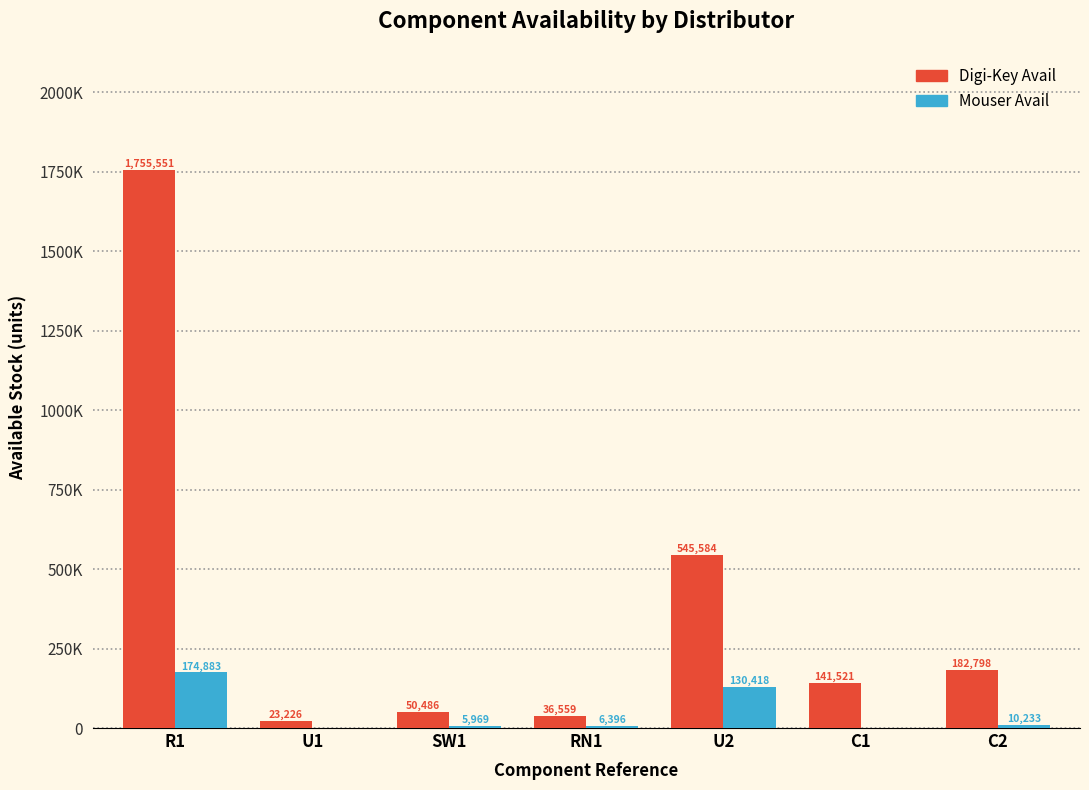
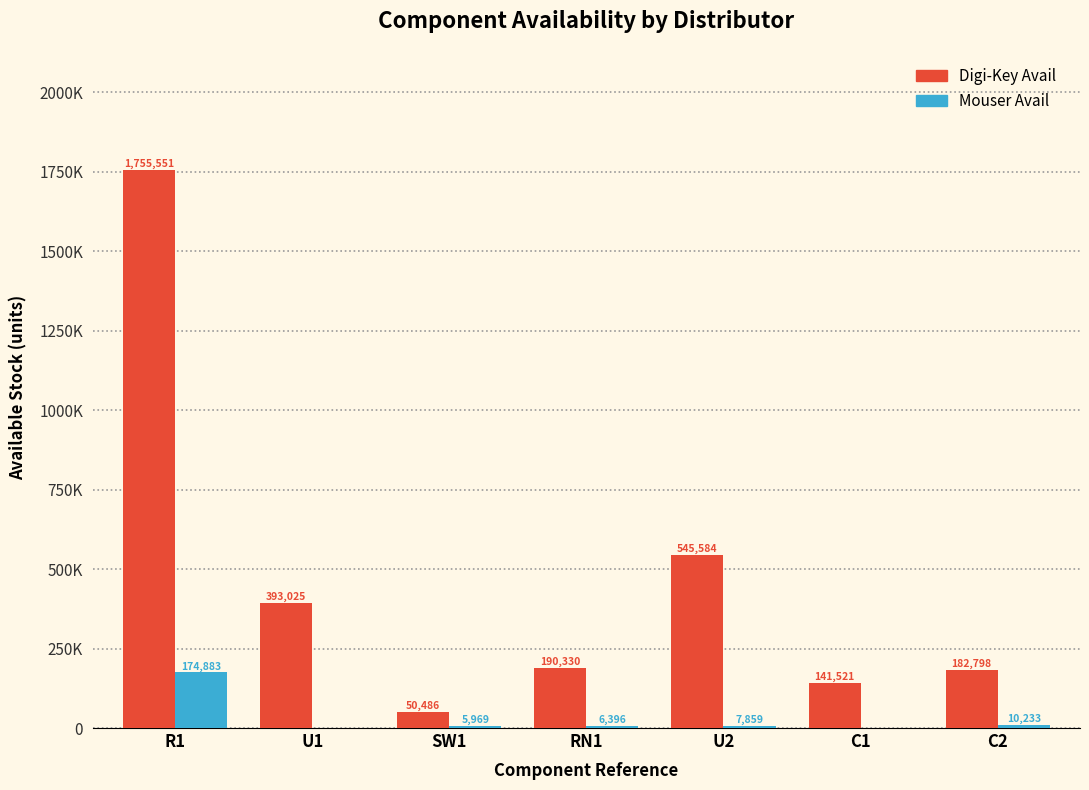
  {
    "Digi-Key Avail": {
      "R1": "1,755,551",
-     "U1": "23,226",
+     "U1": "393,025",
      "SW1": "50,486",
-     "RN1": "36,559",
+     "RN1": "190,330",
      "U2": "545,584",
      "C1": "141,521",
      "C2": "182,798"
    },
    "Mouser Avail": {
      "R1": "174,883",
      "SW1": "5,969",
      "RN1": "6,396",
-     "U2": "130,418",
+     "U2": "7,859",
      "C2": "10,233"
    }
  }
